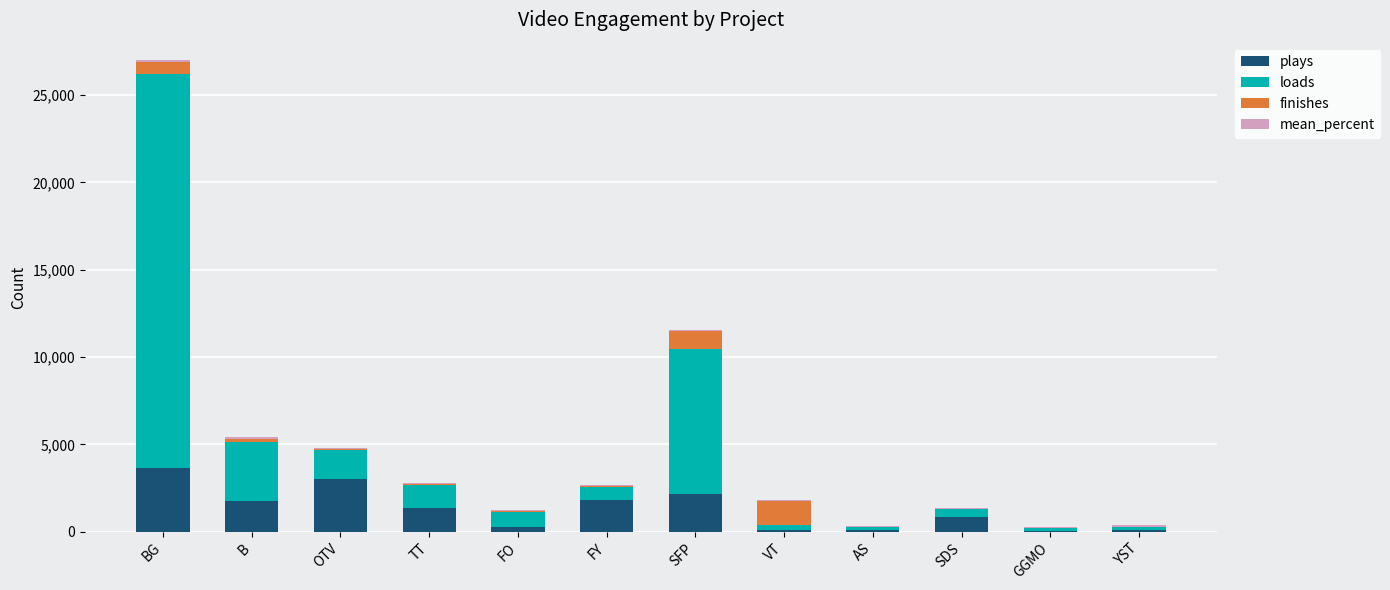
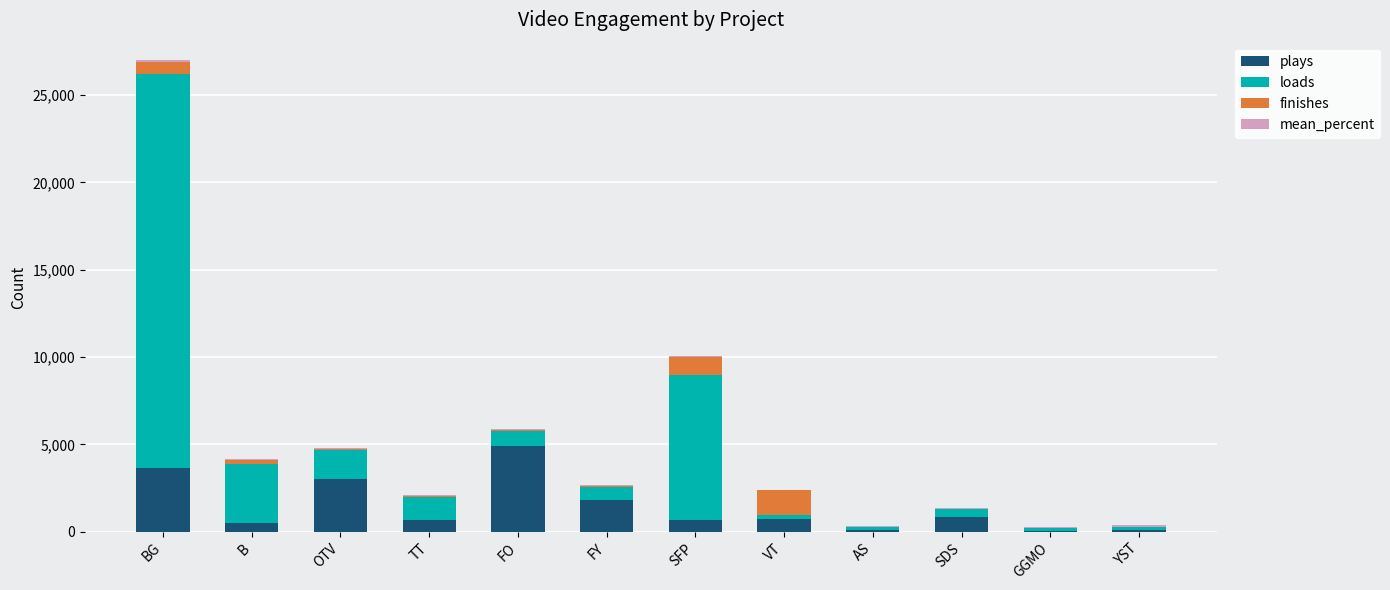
  {
    "plays": {
      "BG": "3,700",
-     "B": "1,800",
+     "B": "500",
      "OTV": "3,000",
-     "TT": "1,300",
-     "FO": "200",
+     "TT": "700",
+     "FO": "4,900",
      "FY": "1,800",
-     "SFP": "2,200",
-     "VT": "100",
+     "SFP": "700",
+     "VT": "700",
      "SDS": "900"
    },
    "loads": {
      "BG": "22,600",
      "B": "3,400",
      "OTV": "1,600",
      "TT": "1,300",
      "FO": "900",
      "FY": "800",
      "SFP": "8,300",
      "VT": "300",
      "AS": "200",
      "SDS": "400",
      "YST": "200"
    },
    "finishes": {
      "BG": "700",
      "B": "200",
      "SFP": "1,000",
      "VT": "1,400"
    }
  }
